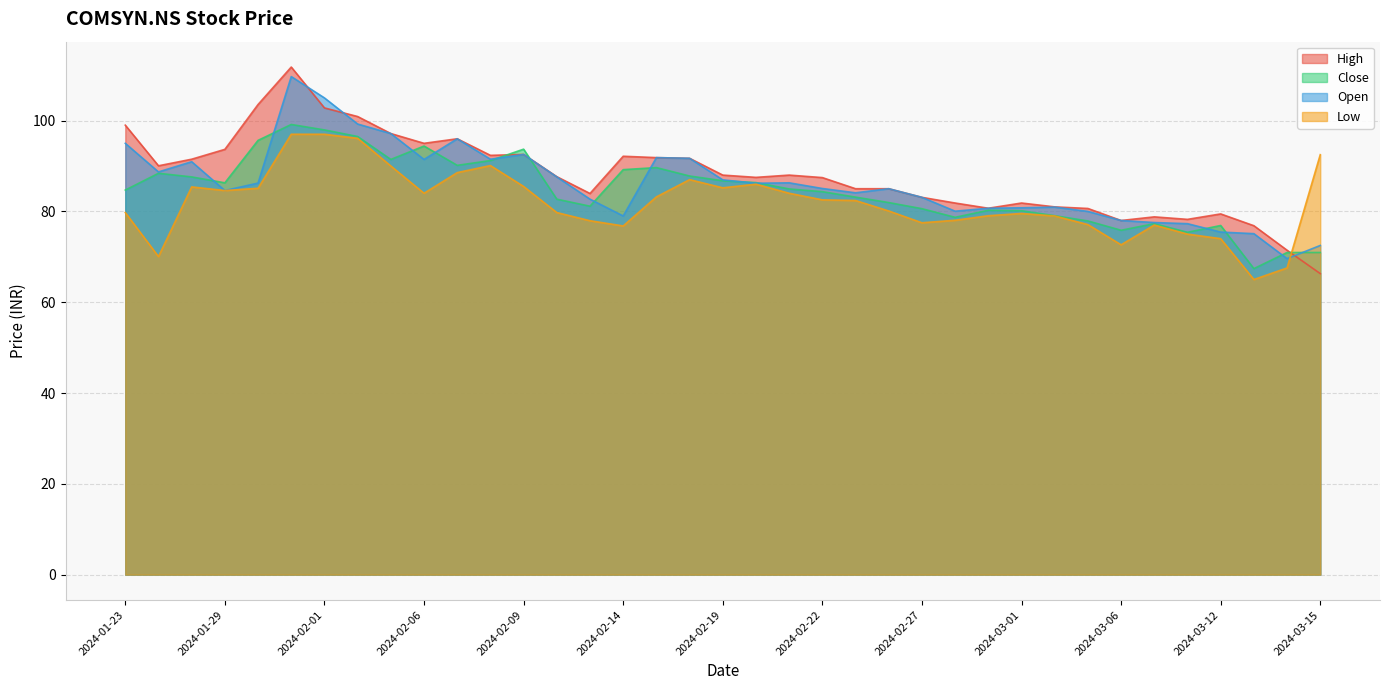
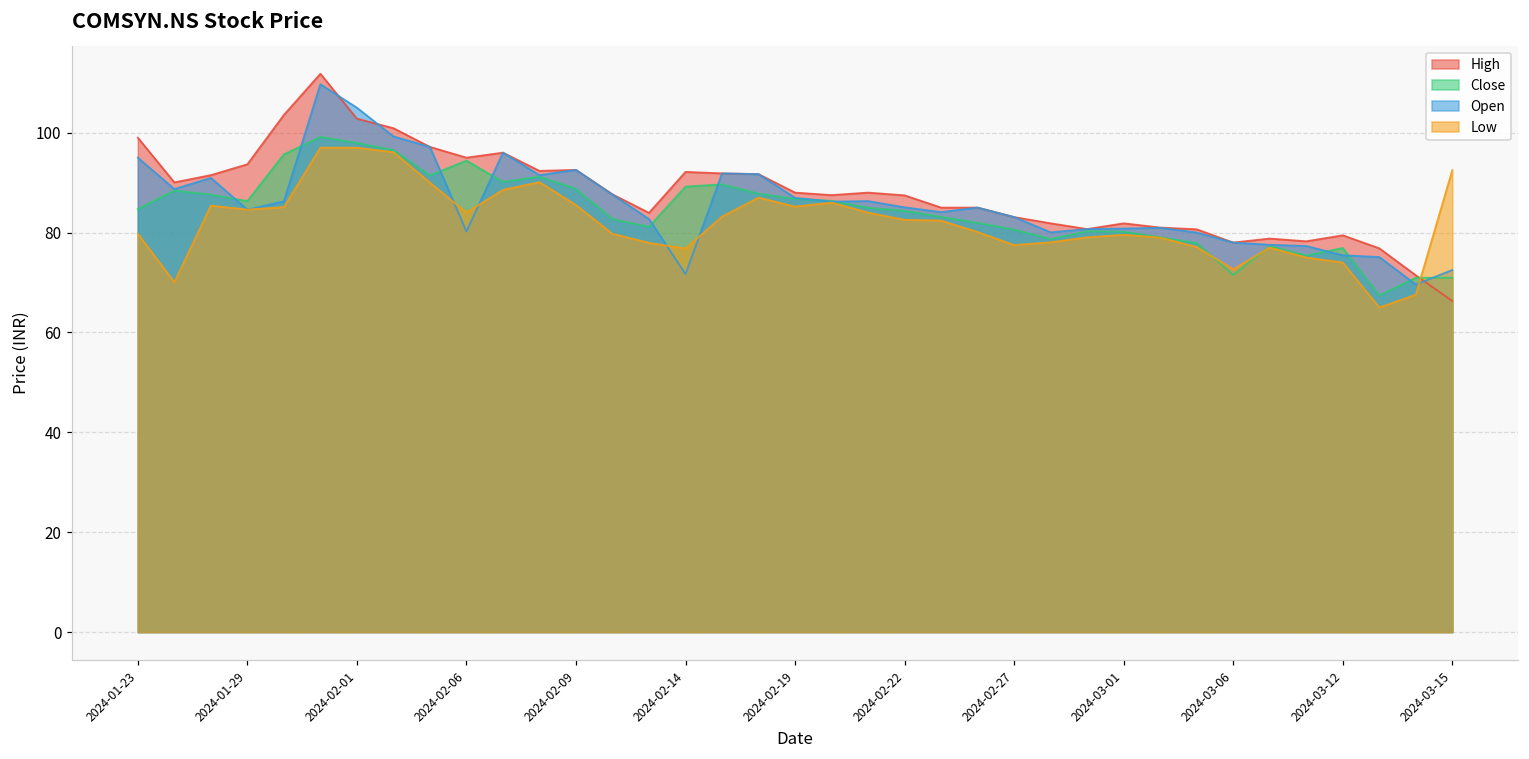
  {
    "High": {
      "2024-01-23": 99,
      "2024-01-29": 94,
      "2024-02-01": 103,
      "2024-02-06": 95,
      "2024-02-14": 92,
      "2024-02-19": 88,
      "2024-02-22": 87,
      "2024-03-01": 82,
      "2024-03-12": 79,
      "2024-03-15": 66
    },
    "Close": {
      "2024-01-23": 85,
      "2024-01-29": 86,
      "2024-02-01": 98,
      "2024-02-06": 94,
-     "2024-02-09": 94,
+     "2024-02-09": 89,
      "2024-02-14": 89,
      "2024-02-22": 84,
      "2024-02-27": 81,
      "2024-03-01": 80,
-     "2024-03-06": 76,
+     "2024-03-06": 72,
      "2024-03-12": 77,
      "2024-03-15": 71
    },
    "Open": {
      "2024-01-23": 95,
      "2024-02-01": 105,
-     "2024-02-06": 91,
-     "2024-02-14": 79,
+     "2024-02-06": 80,
+     "2024-02-14": 72,
      "2024-02-22": 85,
      "2024-03-01": 81,
      "2024-03-12": 75,
      "2024-03-15": 73
    },
    "Low": {
      "2024-01-23": 80,
      "2024-02-01": 97,
      "2024-02-06": 84,
      "2024-02-09": 86,
      "2024-02-14": 77,
      "2024-02-19": 85,
      "2024-02-22": 83,
      "2024-02-27": 78,
      "2024-03-01": 80,
      "2024-03-06": 73,
      "2024-03-12": 74,
      "2024-03-15": 93
    }
  }
